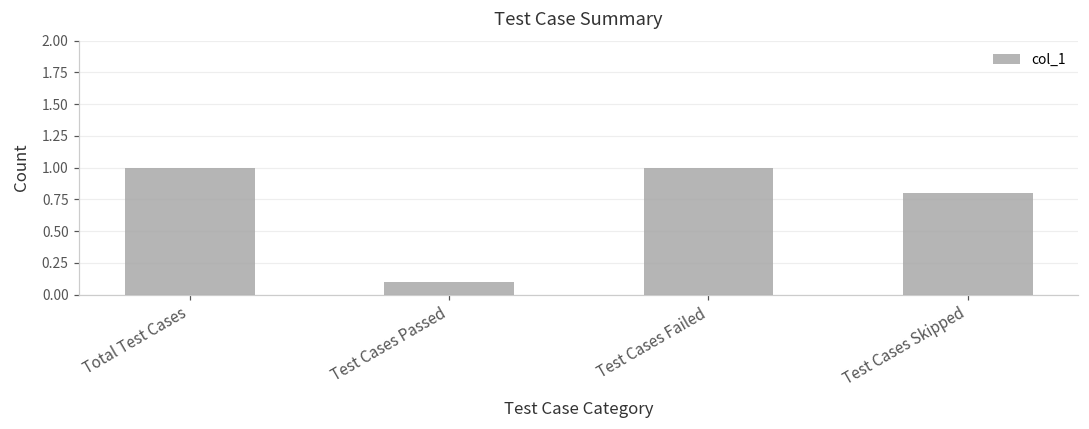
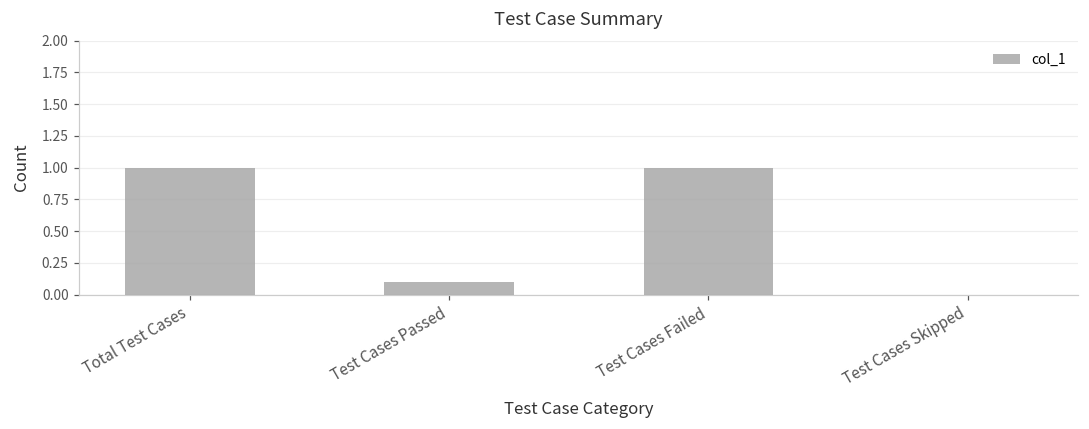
  {
    "Total Test Cases": 1.0,
    "Test Cases Passed": 0.1,
    "Test Cases Failed": 1.0,
-   "Test Cases Skipped": 0.8
+   "Test Cases Skipped": 0.0
  }
